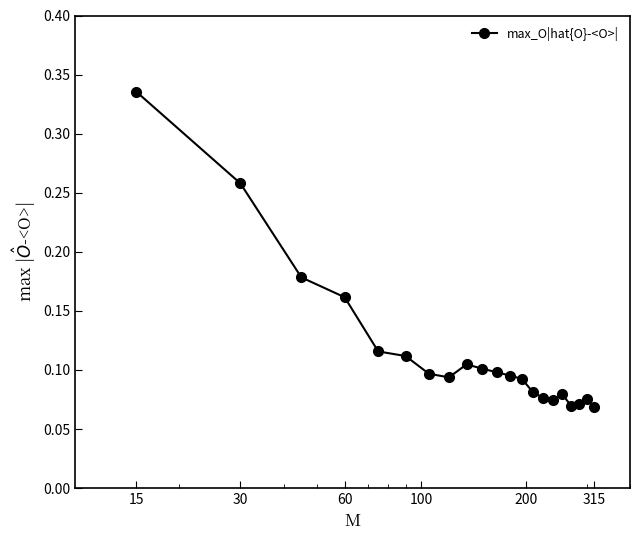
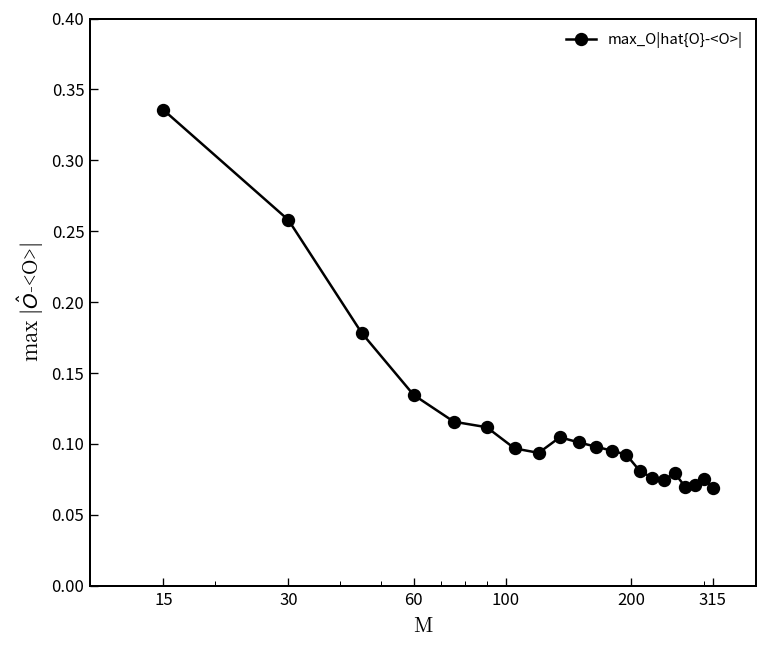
  {
    "15": 0.336,
    "30": 0.258,
-   "60": 0.162,
+   "60": 0.135,
    "315": 0.069
  }
